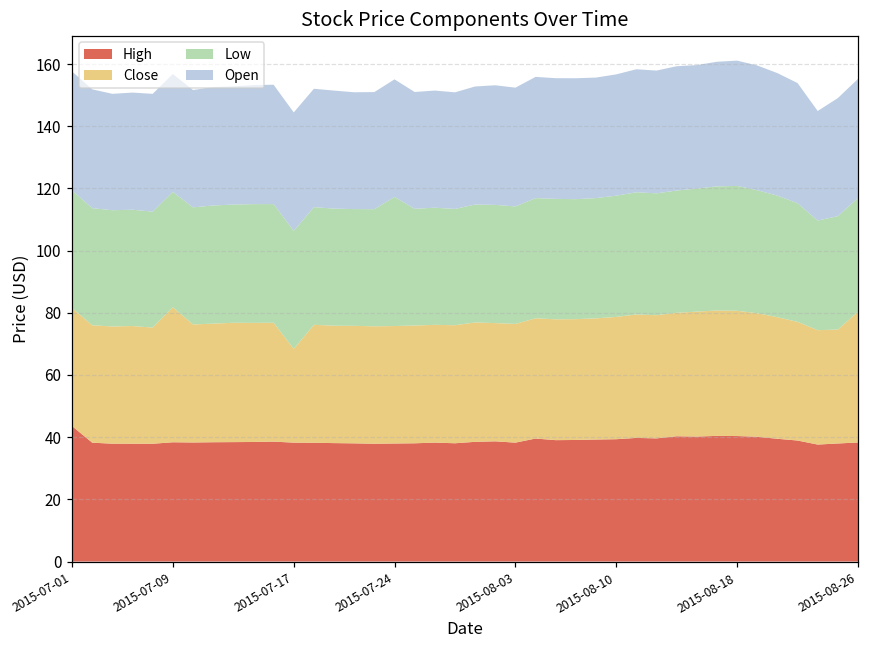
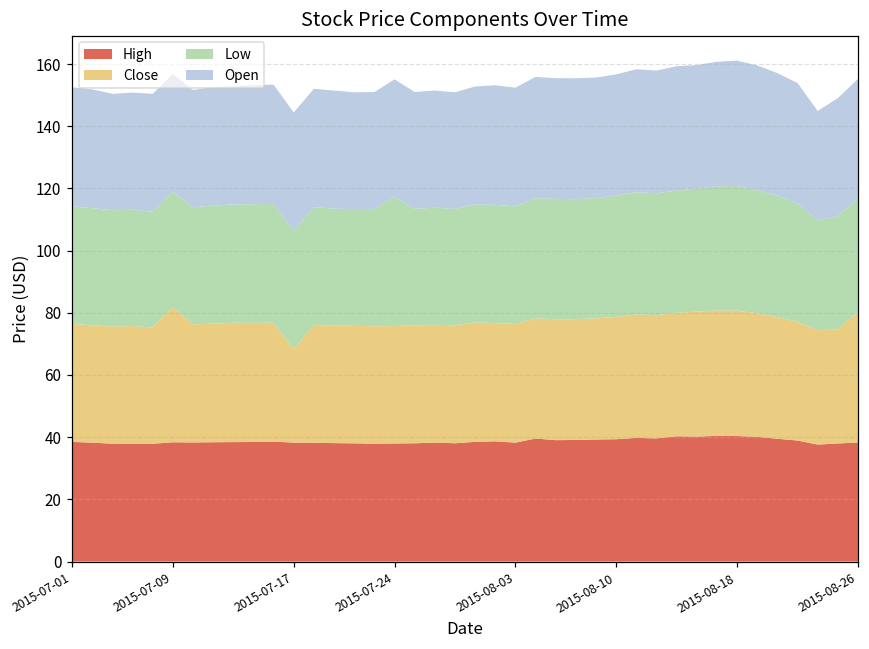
  {
    "High": {
-     "2015-07-01": 44,
+     "2015-07-01": 38,
      "2015-07-09": 38,
      "2015-07-17": 38,
      "2015-07-24": 38,
      "2015-08-03": 38,
      "2015-08-10": 39,
      "2015-08-18": 40,
      "2015-08-26": 38
    },
    "Close": {
      "2015-07-01": 38,
      "2015-07-09": 43,
      "2015-07-17": 30,
      "2015-07-24": 38,
      "2015-08-03": 38,
      "2015-08-10": 39,
      "2015-08-18": 40,
      "2015-08-26": 42
    },
    "Low": {
      "2015-07-01": 38,
      "2015-07-09": 37,
      "2015-07-17": 38,
      "2015-07-24": 42,
      "2015-08-03": 38,
      "2015-08-10": 39,
      "2015-08-18": 40,
      "2015-08-26": 37
    },
    "Open": {
      "2015-07-01": 38,
      "2015-07-17": 38,
      "2015-07-24": 38,
      "2015-08-03": 38,
      "2015-08-10": 39,
      "2015-08-18": 40,
      "2015-08-26": 38
    }
  }
